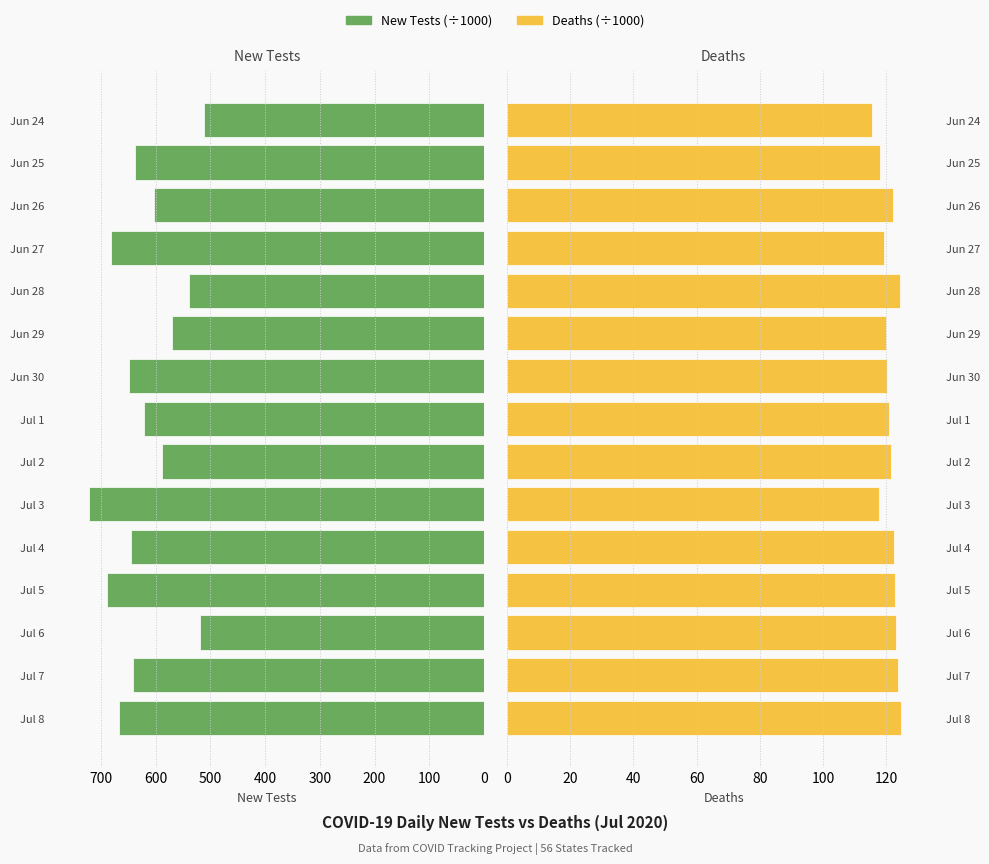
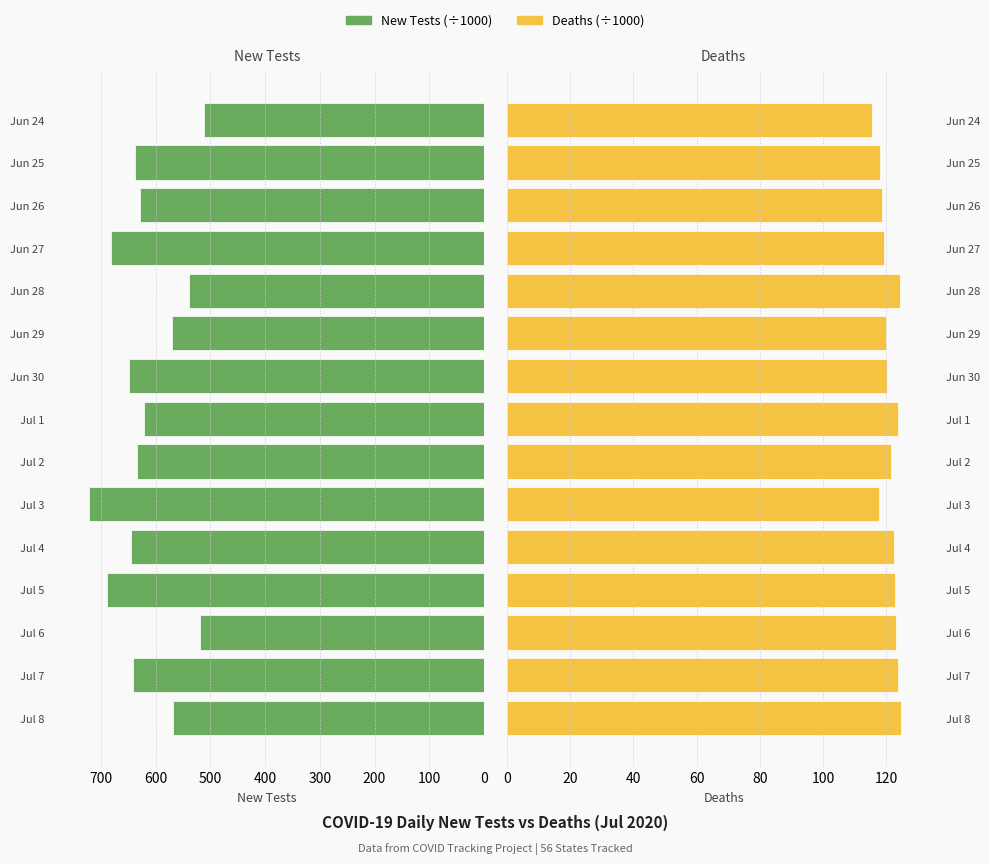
  {
    "New Tests": {
      "Jun 24": 510,
      "Jun 25": 640,
-     "Jun 26": 600,
+     "Jun 26": 630,
      "Jun 27": 680,
      "Jun 28": 540,
      "Jun 29": 570,
      "Jun 30": 650,
      "Jul 1": 620,
-     "Jul 2": 590,
+     "Jul 2": 630,
      "Jul 3": 720,
      "Jul 4": 640,
      "Jul 5": 690,
      "Jul 6": 520,
      "Jul 7": 640,
-     "Jul 8": 670
+     "Jul 8": 570
    },
    "Deaths": {
      "Jun 24": 116,
      "Jun 25": 118,
-     "Jun 26": 122,
+     "Jun 26": 119,
      "Jun 27": 119,
      "Jun 28": 124,
      "Jun 29": 120,
      "Jun 30": 120,
-     "Jul 1": 121,
+     "Jul 1": 124,
      "Jul 2": 121,
      "Jul 3": 118,
      "Jul 4": 122,
      "Jul 5": 123,
      "Jul 6": 123,
      "Jul 7": 124,
      "Jul 8": 125
    }
  }
